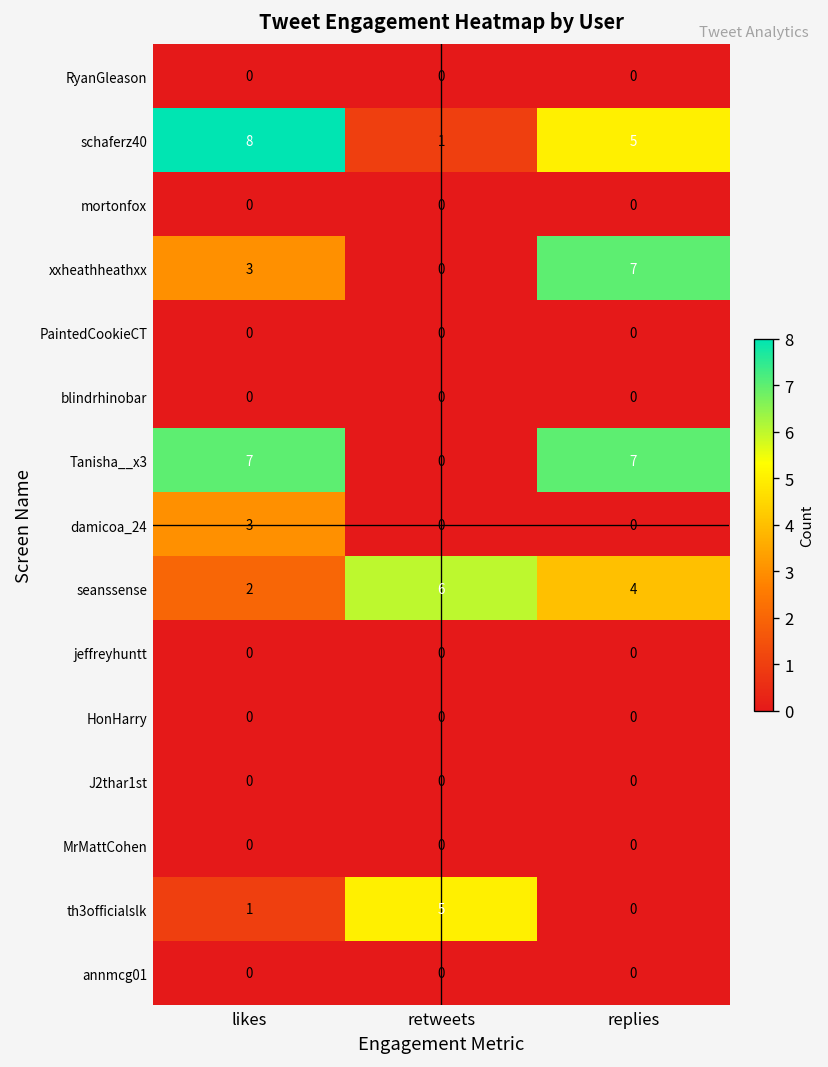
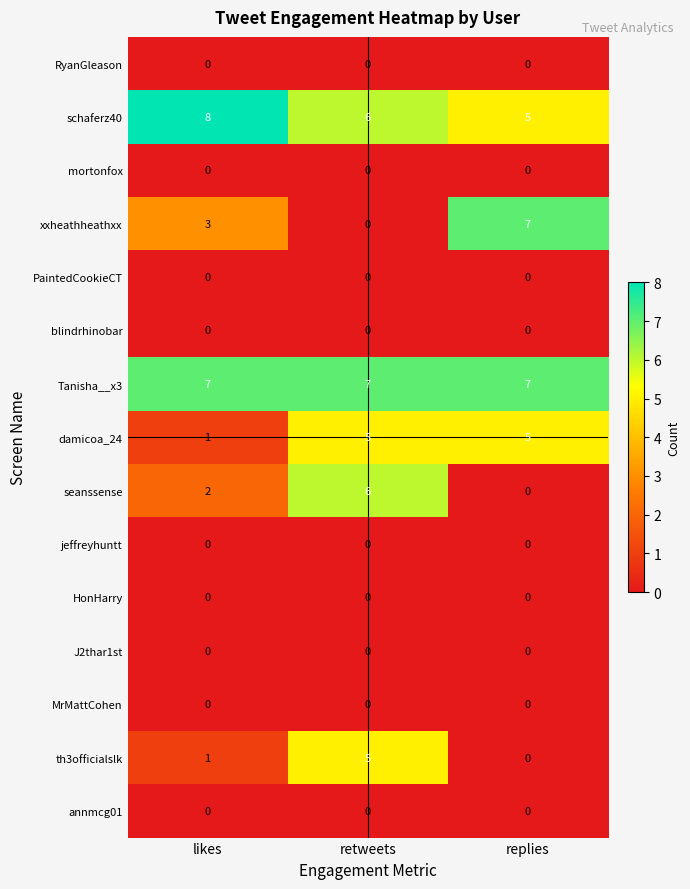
  {
    "RyanGleason": {
      "likes": 0,
      "retweets": 0,
      "replies": 0
    },
    "schaferz40": {
      "likes": 8,
-     "retweets": 1,
+     "retweets": 6,
      "replies": 5
    },
    "mortonfox": {
      "likes": 0,
      "retweets": 0,
      "replies": 0
    },
    "xxheathheathxx": {
      "likes": 3,
      "retweets": 0,
      "replies": 7
    },
    "PaintedCookieCT": {
      "likes": 0,
      "retweets": 0,
      "replies": 0
    },
    "blindrhinobar": {
      "likes": 0,
      "retweets": 0,
      "replies": 0
    },
    "Tanisha__x3": {
      "likes": 7,
-     "retweets": 0,
+     "retweets": 7,
      "replies": 7
    },
    "damicoa_24": {
-     "likes": 3,
-     "retweets": 0,
-     "replies": 0
+     "likes": 1,
+     "retweets": 5,
+     "replies": 5
    },
    "seanssense": {
      "likes": 2,
      "retweets": 6,
-     "replies": 4
+     "replies": 0
    },
    "jeffreyhuntt": {
      "likes": 0,
      "retweets": 0,
      "replies": 0
    },
    "HonHarry": {
      "likes": 0,
      "retweets": 0,
      "replies": 0
    },
    "J2thar1st": {
      "likes": 0,
      "retweets": 0,
      "replies": 0
    },
    "MrMattCohen": {
      "likes": 0,
      "retweets": 0,
      "replies": 0
    },
    "th3officialslk": {
      "likes": 1,
      "retweets": 5,
      "replies": 0
    },
    "annmcg01": {
      "likes": 0,
      "retweets": 0,
      "replies": 0
    }
  }
